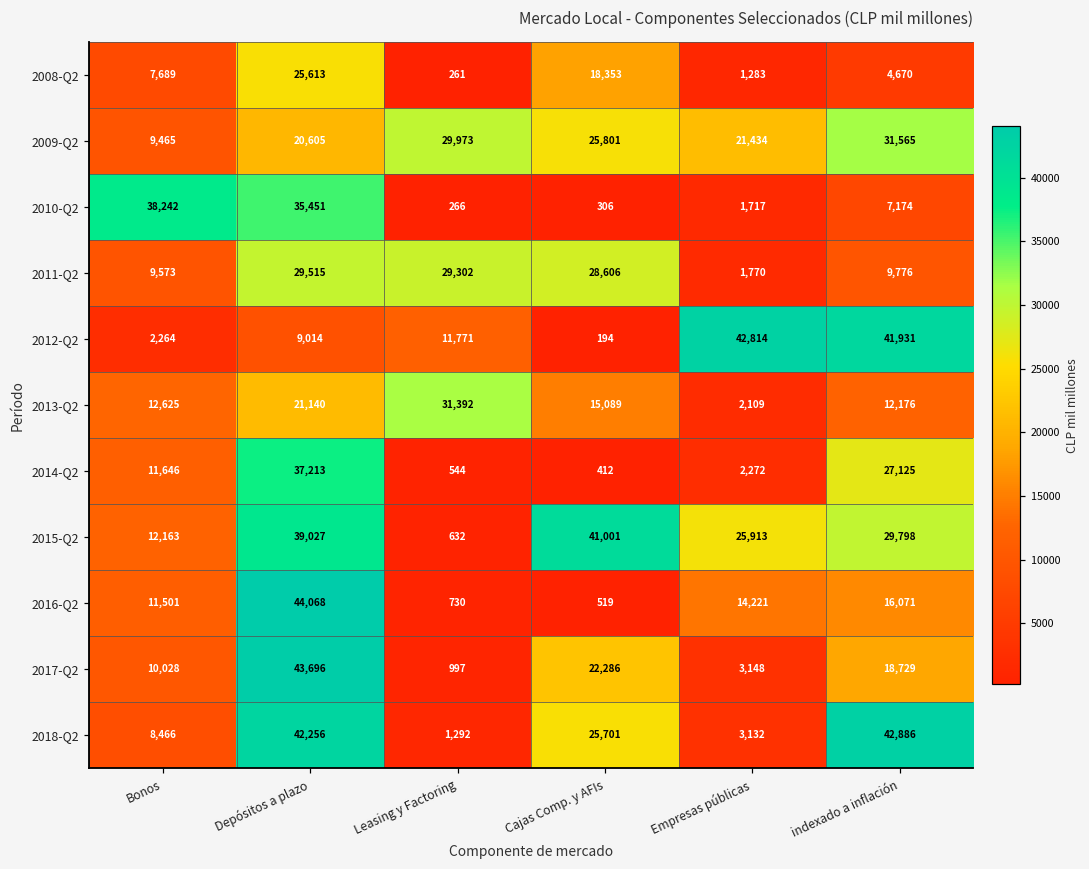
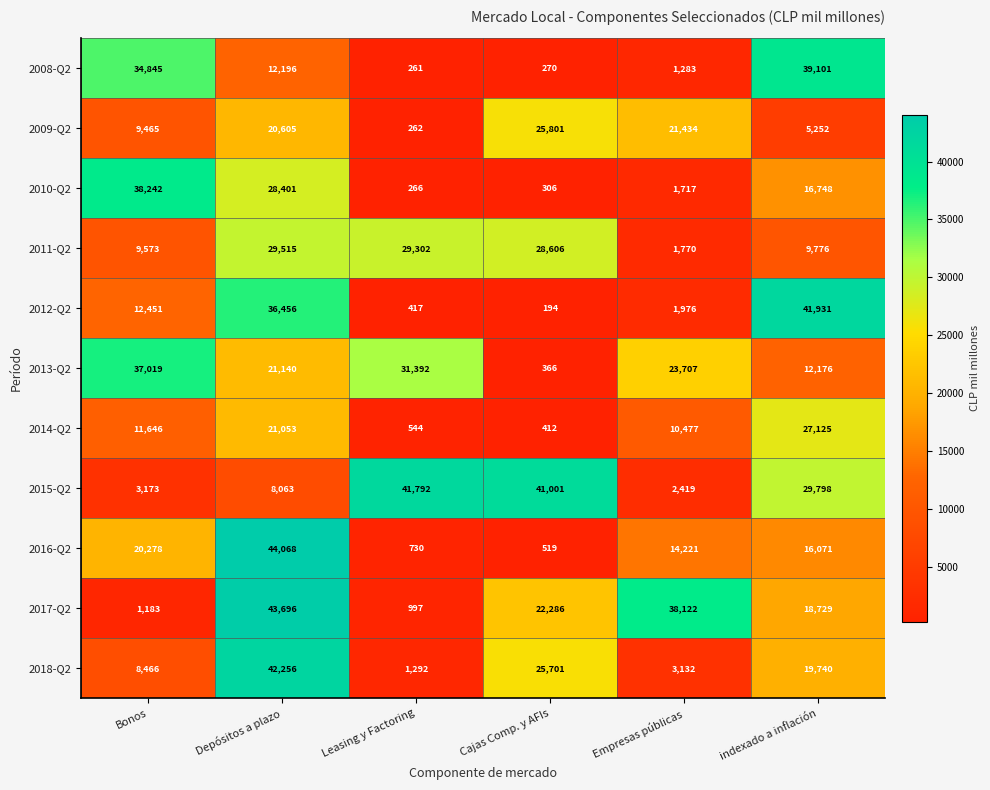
  {
    "2008-Q2": {
-     "Bonos": "7,689",
-     "Depósitos a plazo": "25,613",
+     "Bonos": "34,845",
+     "Depósitos a plazo": "12,196",
      "Leasing y Factoring": "261",
-     "Cajas Comp. y AFIs": "18,353",
+     "Cajas Comp. y AFIs": "270",
      "Empresas públicas": "1,283",
-     "indexado a inflación": "4,670"
+     "indexado a inflación": "39,101"
    },
    "2009-Q2": {
      "Bonos": "9,465",
      "Depósitos a plazo": "20,605",
-     "Leasing y Factoring": "29,973",
+     "Leasing y Factoring": "262",
      "Cajas Comp. y AFIs": "25,801",
      "Empresas públicas": "21,434",
-     "indexado a inflación": "31,565"
+     "indexado a inflación": "5,252"
    },
    "2010-Q2": {
      "Bonos": "38,242",
-     "Depósitos a plazo": "35,451",
+     "Depósitos a plazo": "28,401",
      "Leasing y Factoring": "266",
      "Cajas Comp. y AFIs": "306",
      "Empresas públicas": "1,717",
-     "indexado a inflación": "7,174"
+     "indexado a inflación": "16,748"
    },
    "2011-Q2": {
      "Bonos": "9,573",
      "Depósitos a plazo": "29,515",
      "Leasing y Factoring": "29,302",
      "Cajas Comp. y AFIs": "28,606",
      "Empresas públicas": "1,770",
      "indexado a inflación": "9,776"
    },
    "2012-Q2": {
-     "Bonos": "2,264",
-     "Depósitos a plazo": "9,014",
-     "Leasing y Factoring": "11,771",
+     "Bonos": "12,451",
+     "Depósitos a plazo": "36,456",
+     "Leasing y Factoring": "417",
      "Cajas Comp. y AFIs": "194",
-     "Empresas públicas": "42,814",
+     "Empresas públicas": "1,976",
      "indexado a inflación": "41,931"
    },
    "2013-Q2": {
-     "Bonos": "12,625",
+     "Bonos": "37,019",
      "Depósitos a plazo": "21,140",
      "Leasing y Factoring": "31,392",
-     "Cajas Comp. y AFIs": "15,089",
-     "Empresas públicas": "2,109",
+     "Cajas Comp. y AFIs": "366",
+     "Empresas públicas": "23,707",
      "indexado a inflación": "12,176"
    },
    "2014-Q2": {
      "Bonos": "11,646",
-     "Depósitos a plazo": "37,213",
+     "Depósitos a plazo": "21,053",
      "Leasing y Factoring": "544",
      "Cajas Comp. y AFIs": "412",
-     "Empresas públicas": "2,272",
+     "Empresas públicas": "10,477",
      "indexado a inflación": "27,125"
    },
    "2015-Q2": {
-     "Bonos": "12,163",
-     "Depósitos a plazo": "39,027",
-     "Leasing y Factoring": "632",
+     "Bonos": "3,173",
+     "Depósitos a plazo": "8,063",
+     "Leasing y Factoring": "41,792",
      "Cajas Comp. y AFIs": "41,001",
-     "Empresas públicas": "25,913",
+     "Empresas públicas": "2,419",
      "indexado a inflación": "29,798"
    },
    "2016-Q2": {
-     "Bonos": "11,501",
+     "Bonos": "20,278",
      "Depósitos a plazo": "44,068",
      "Leasing y Factoring": "730",
      "Cajas Comp. y AFIs": "519",
      "Empresas públicas": "14,221",
      "indexado a inflación": "16,071"
    },
    "2017-Q2": {
-     "Bonos": "10,028",
+     "Bonos": "1,183",
      "Depósitos a plazo": "43,696",
      "Leasing y Factoring": "997",
      "Cajas Comp. y AFIs": "22,286",
-     "Empresas públicas": "3,148",
+     "Empresas públicas": "38,122",
      "indexado a inflación": "18,729"
    },
    "2018-Q2": {
      "Bonos": "8,466",
      "Depósitos a plazo": "42,256",
      "Leasing y Factoring": "1,292",
      "Cajas Comp. y AFIs": "25,701",
      "Empresas públicas": "3,132",
-     "indexado a inflación": "42,886"
+     "indexado a inflación": "19,740"
    }
  }
